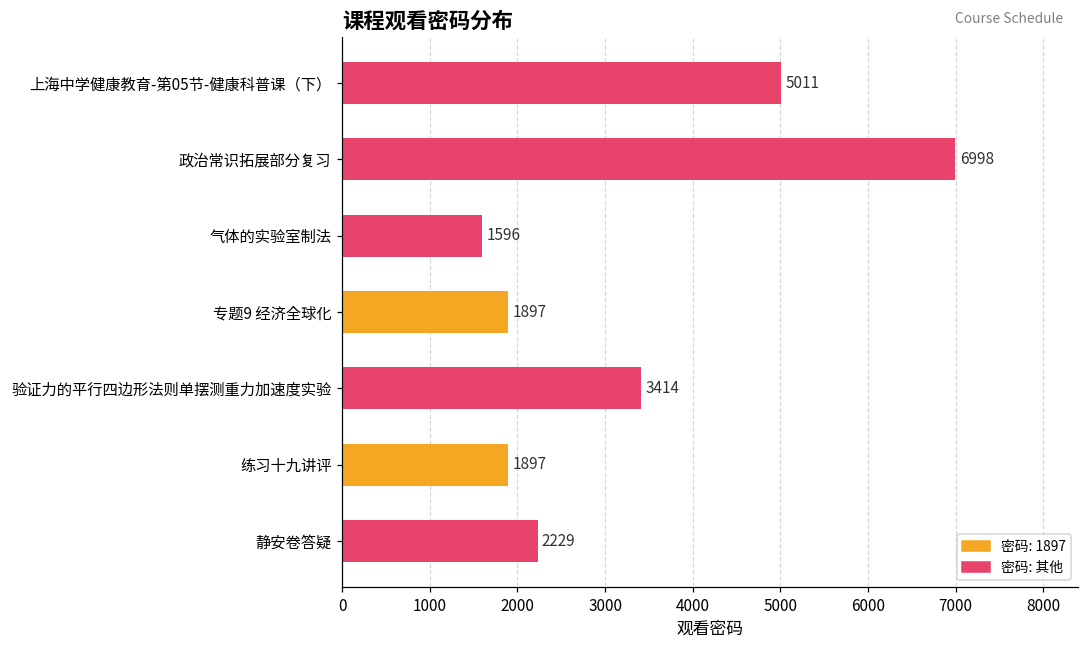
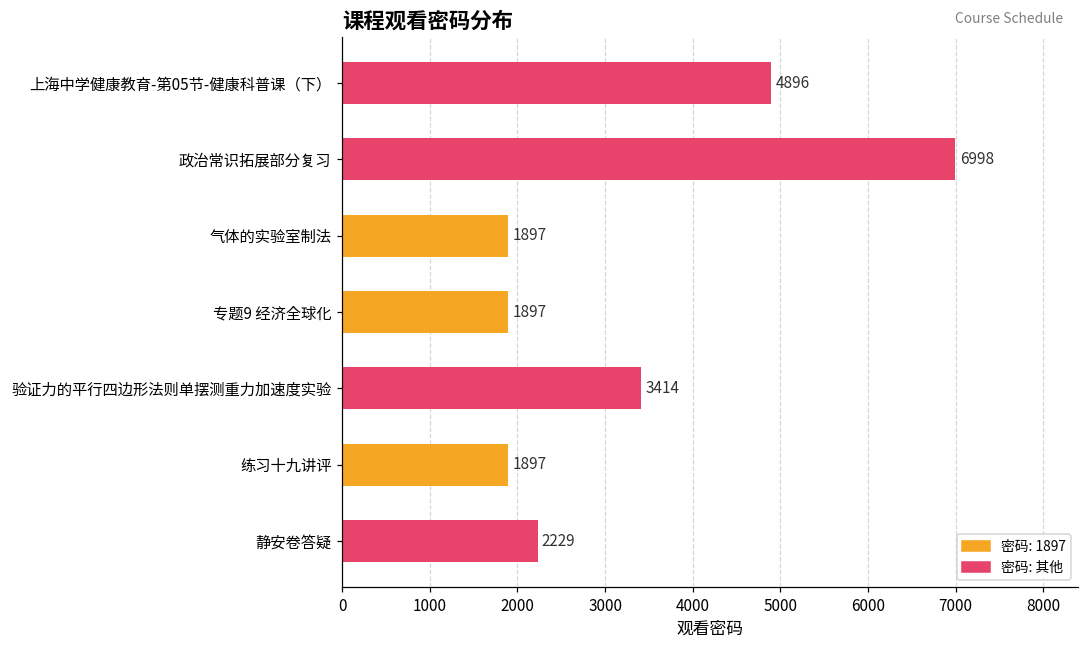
  {
-   "上海中学健康教育-第05节-健康科普课（下）": 5011,
+   "上海中学健康教育-第05节-健康科普课（下）": 4896,
    "政治常识拓展部分复习": 6998,
-   "气体的实验室制法": 1596,
+   "气体的实验室制法": 1897,
    "专题9 经济全球化": 1897,
    "验证力的平行四边形法则单摆测重力加速度实验": 3414,
    "练习十九讲评": 1897,
    "静安卷答疑": 2229
  }
